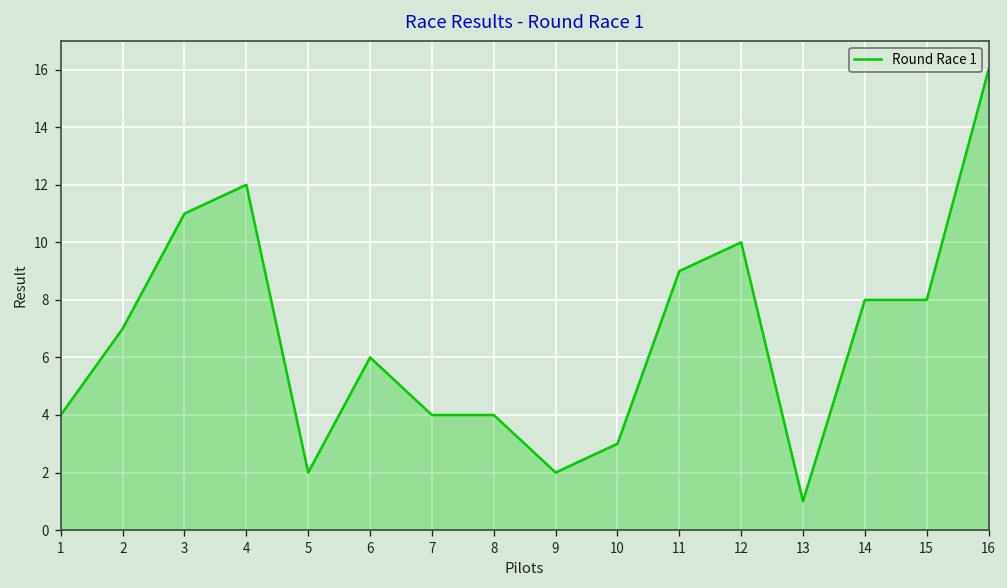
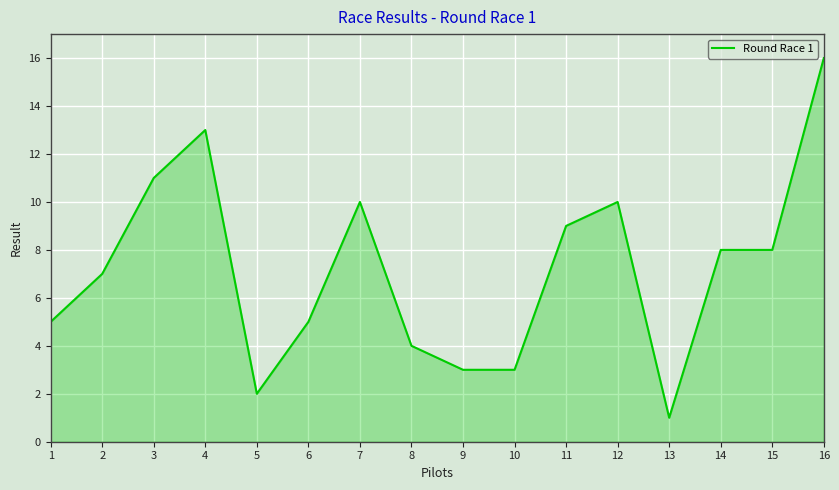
  {
-   "1": 4,
+   "1": 5,
    "2": 7,
    "3": 11,
-   "4": 12,
+   "4": 13,
    "5": 2,
-   "6": 6,
-   "7": 4,
+   "6": 5,
+   "7": 10,
    "8": 4,
-   "9": 2,
+   "9": 3,
    "10": 3,
    "11": 9,
    "12": 10,
    "13": 1,
    "14": 8,
    "15": 8,
    "16": 16
  }
